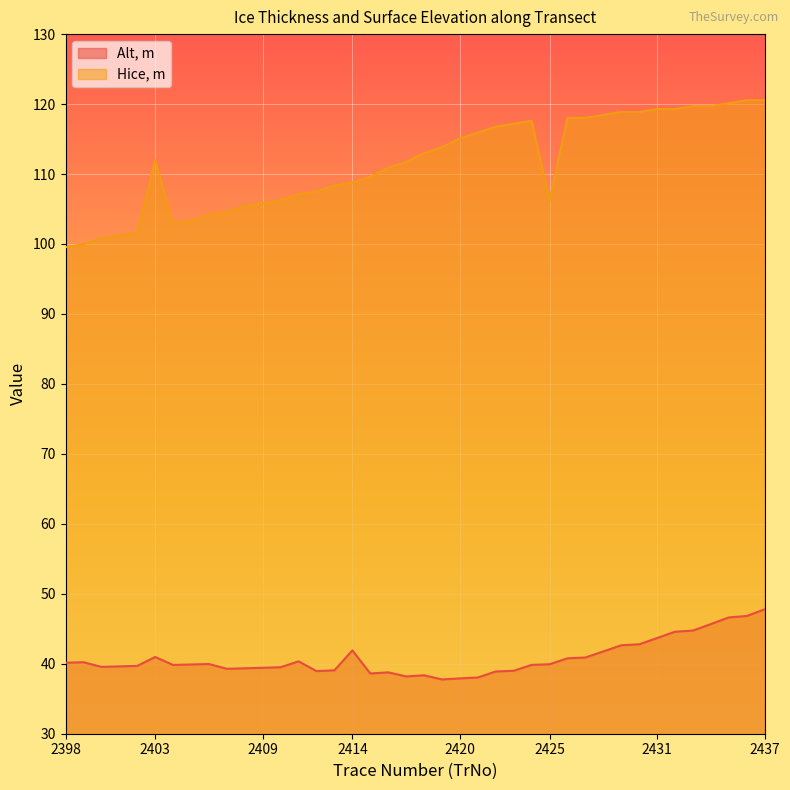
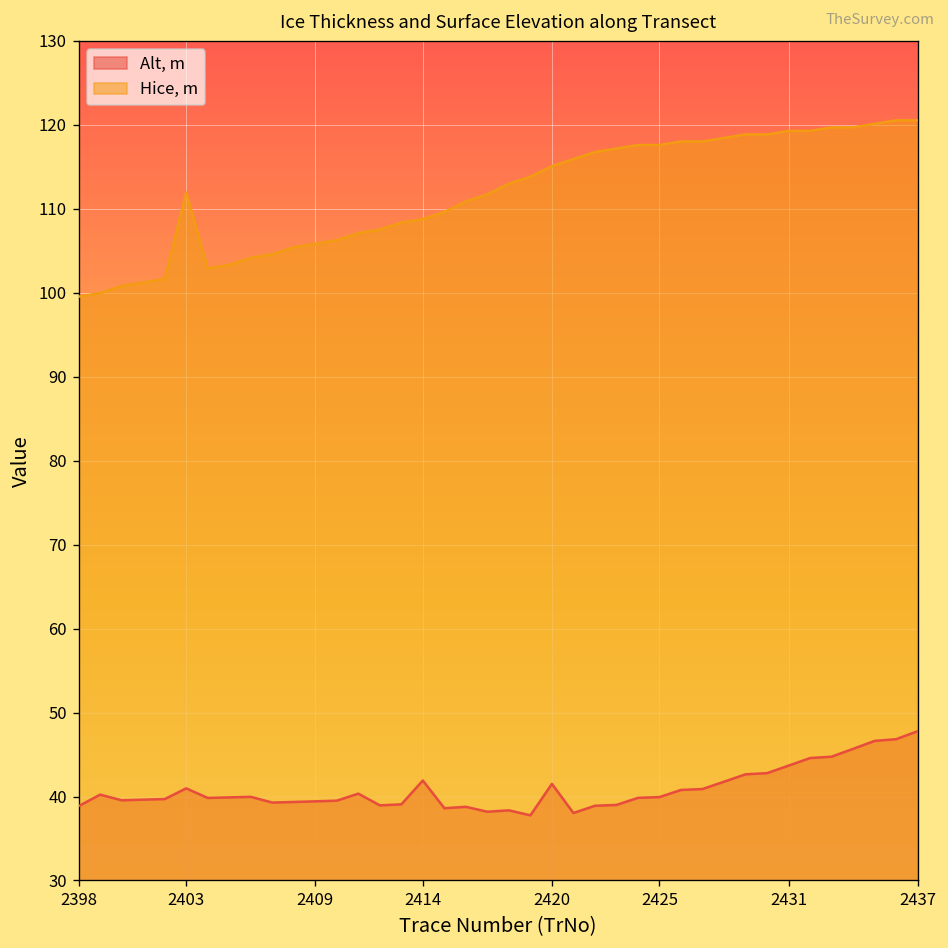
  {
    "Alt, m": {
-     "2398": 40,
+     "2398": 39,
      "2403": 41,
      "2409": 39,
      "2414": 42,
-     "2420": 38,
+     "2420": 42,
      "2425": 40,
      "2431": 44,
      "2437": 48
    },
    "Hice, m": {
      "2398": 100,
      "2403": 112,
      "2409": 106,
      "2414": 109,
      "2420": 115,
-     "2425": 106,
+     "2425": 118,
      "2431": 119,
      "2437": 121
    }
  }
